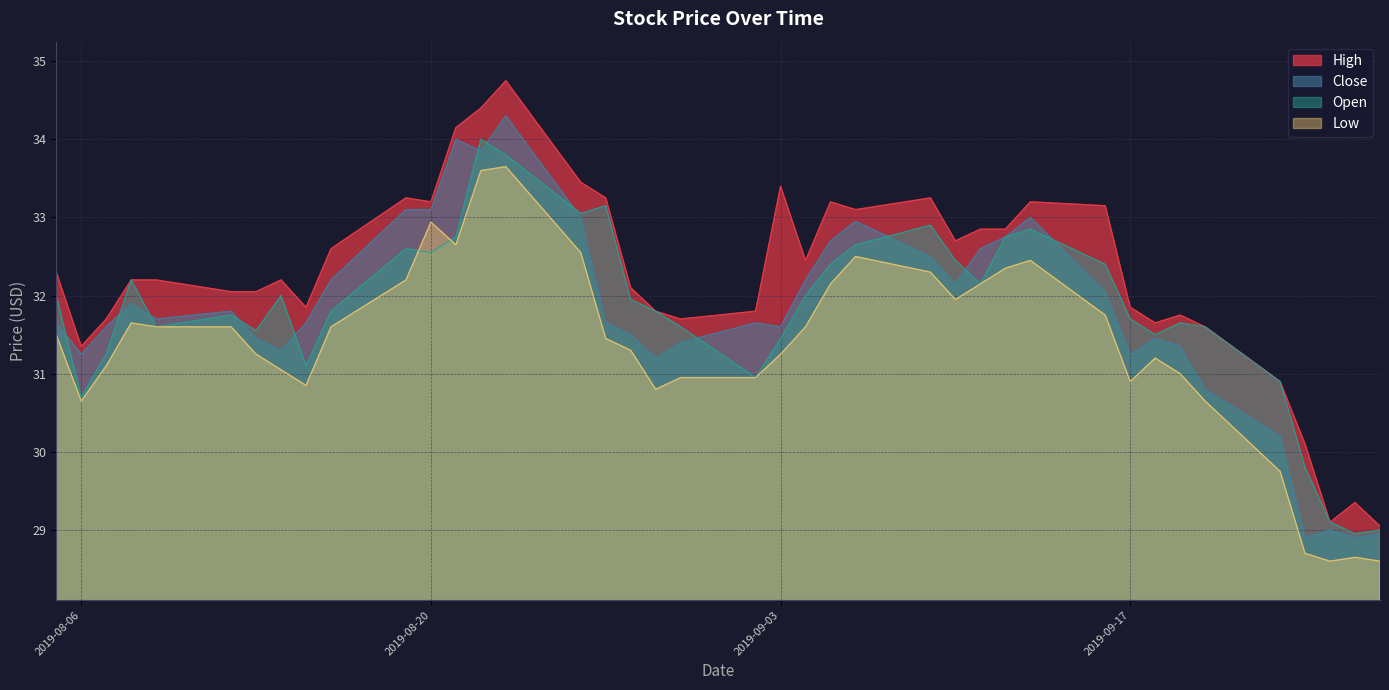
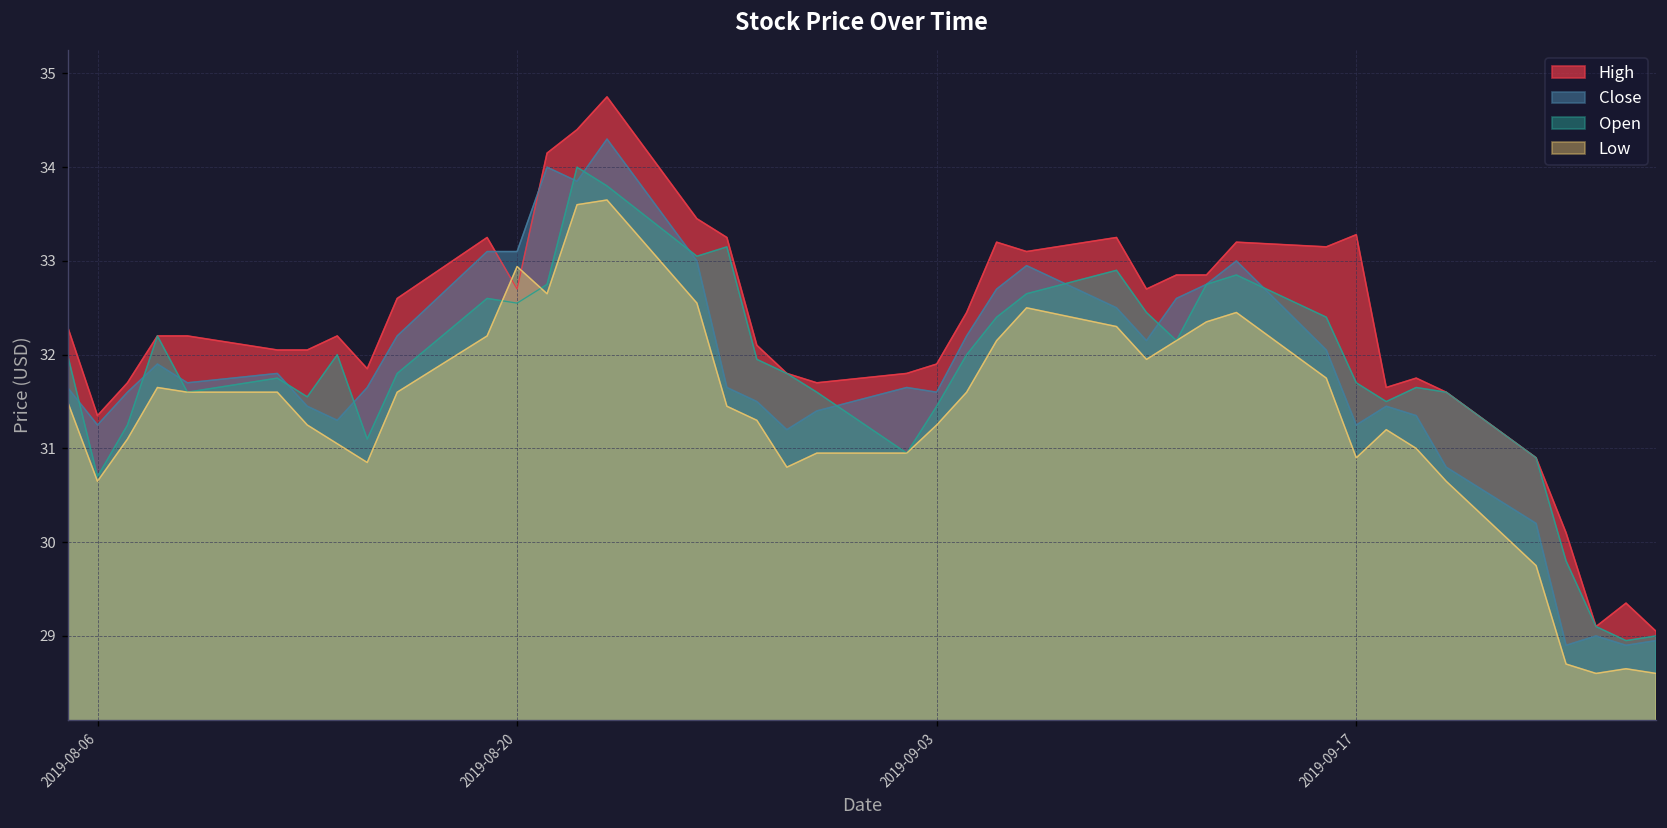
  {
    "High": {
      "2019-08-06": 31.4,
-     "2019-08-20": 33.2,
-     "2019-09-03": 33.4,
-     "2019-09-17": 31.9
+     "2019-08-20": 32.7,
+     "2019-09-03": 31.9,
+     "2019-09-17": 33.3
    },
    "Low": {
      "2019-08-06": 30.7,
      "2019-08-20": 32.9,
      "2019-09-03": 31.3,
      "2019-09-17": 30.9
    }
  }
